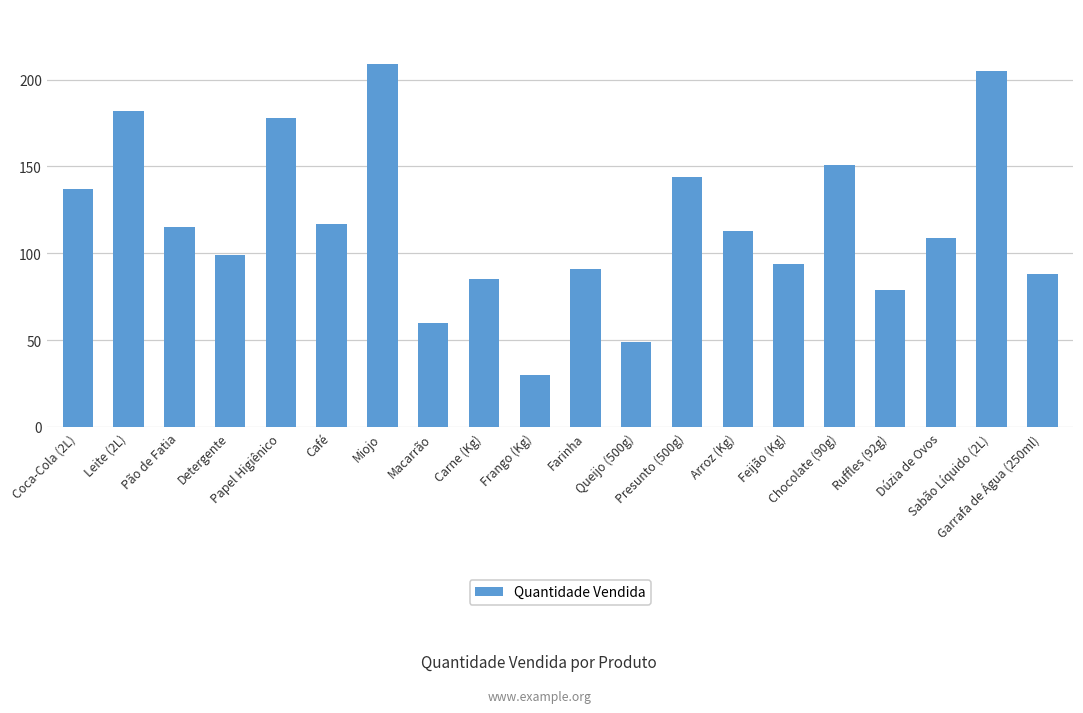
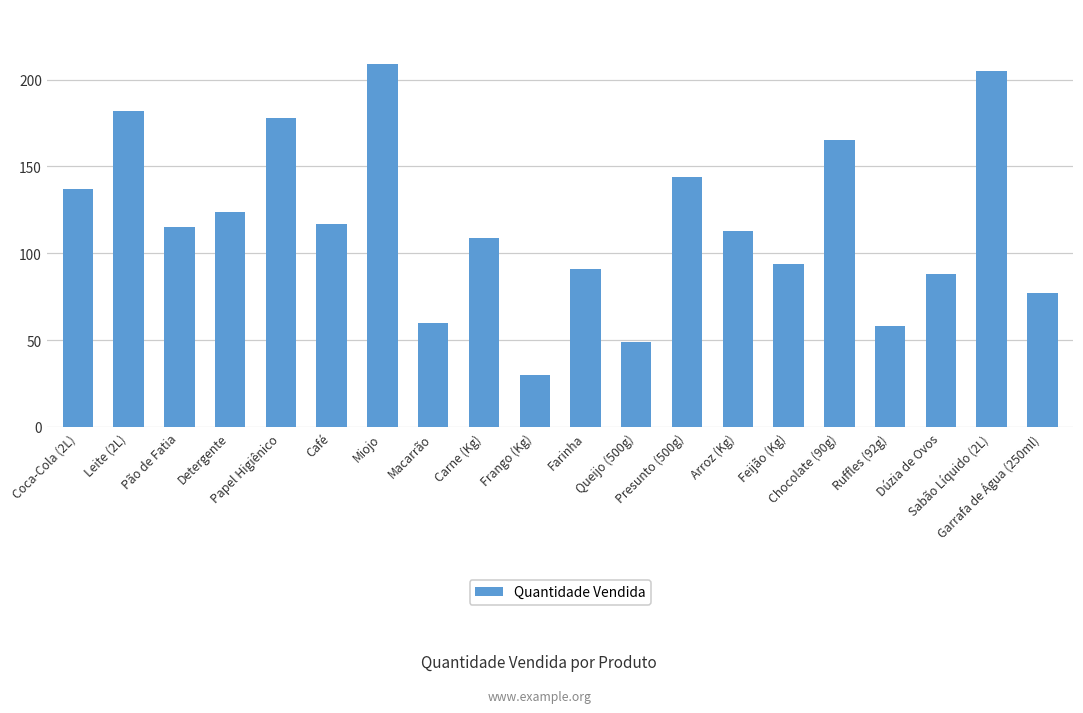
  {
    "Coca-Cola (2L)": 137,
    "Leite (2L)": 182,
    "Pão de Fatia": 115,
-   "Detergente": 99,
+   "Detergente": 124,
    "Papel Higiênico": 178,
    "Café": 117,
    "Miojo": 209,
    "Macarrão": 60,
-   "Carne (Kg)": 85,
+   "Carne (Kg)": 109,
    "Frango (Kg)": 30,
    "Farinha": 91,
    "Queijo (500g)": 49,
    "Presunto (500g)": 144,
    "Arroz (Kg)": 113,
    "Feijão (Kg)": 94,
-   "Chocolate (90g)": 151,
-   "Ruffles (92g)": 79,
-   "Dúzia de Ovos": 109,
+   "Chocolate (90g)": 165,
+   "Ruffles (92g)": 58,
+   "Dúzia de Ovos": 88,
    "Sabão Líquido (2L)": 205,
-   "Garrafa de Água (250ml)": 88
+   "Garrafa de Água (250ml)": 77
  }
